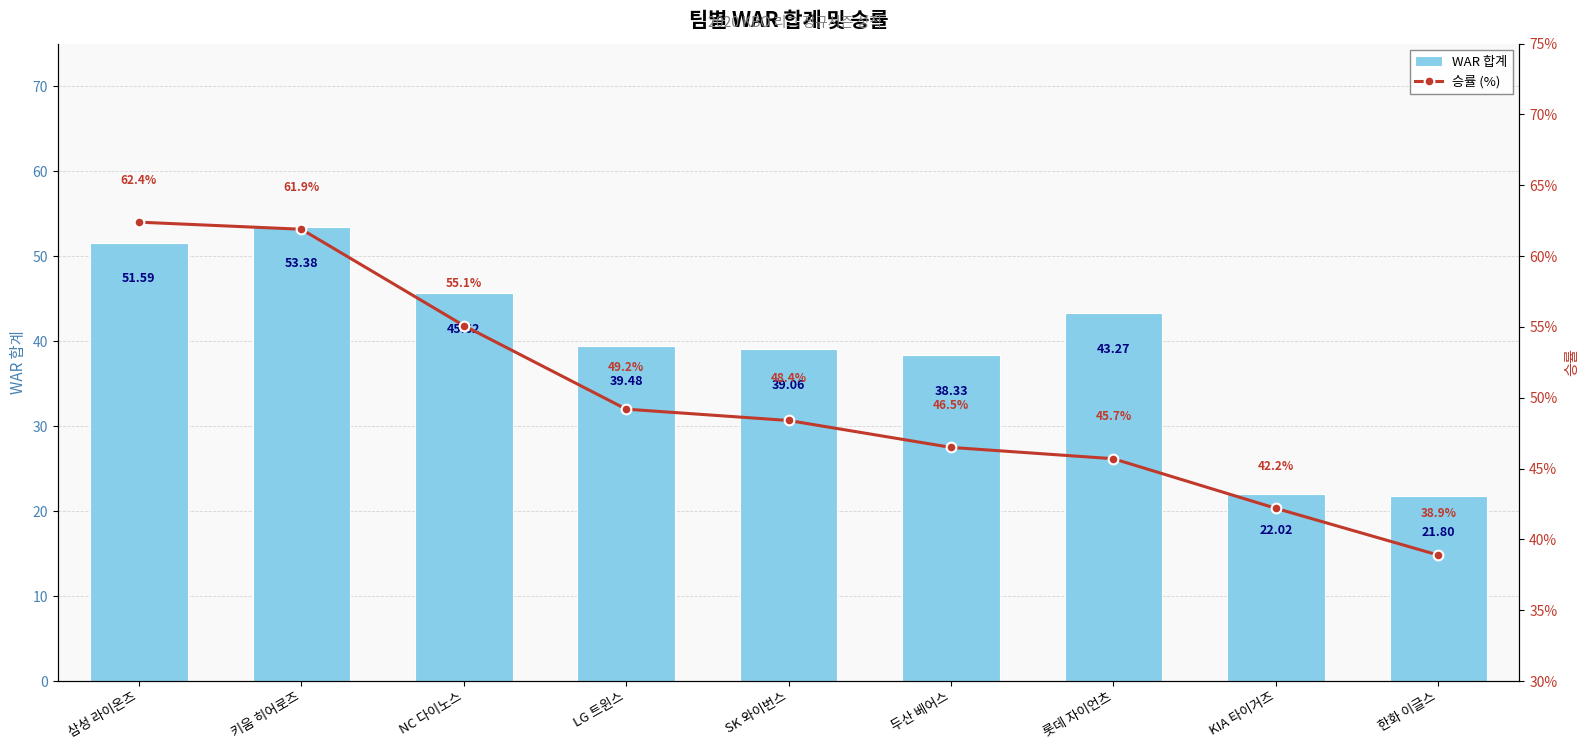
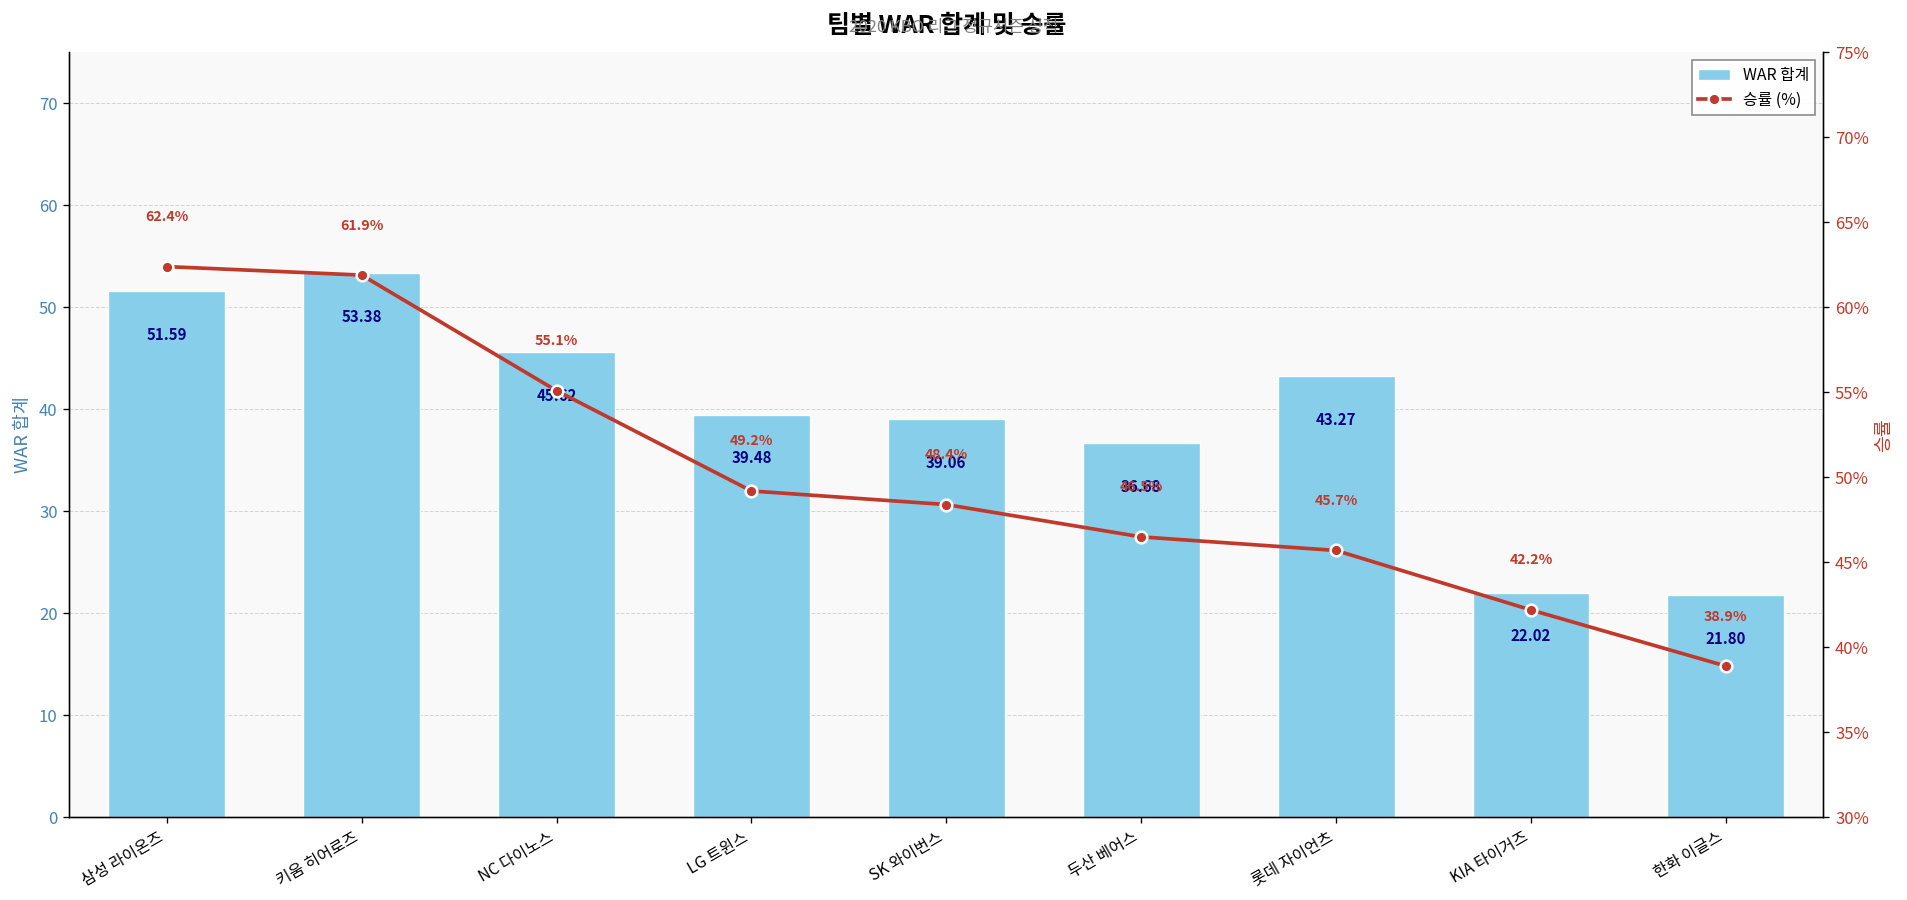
  {
    "WAR 합계": {
      "삼성 라이온즈": 51.59,
      "키움 히어로즈": 53.38,
      "LG 트윈스": 39.48,
-     "두산 베어스": 38.33,
+     "두산 베어스": 36.68,
      "롯데 자이언츠": 43.27,
      "KIA 타이거즈": 22.02,
      "한화 이글스": 21.80
    }
  }
